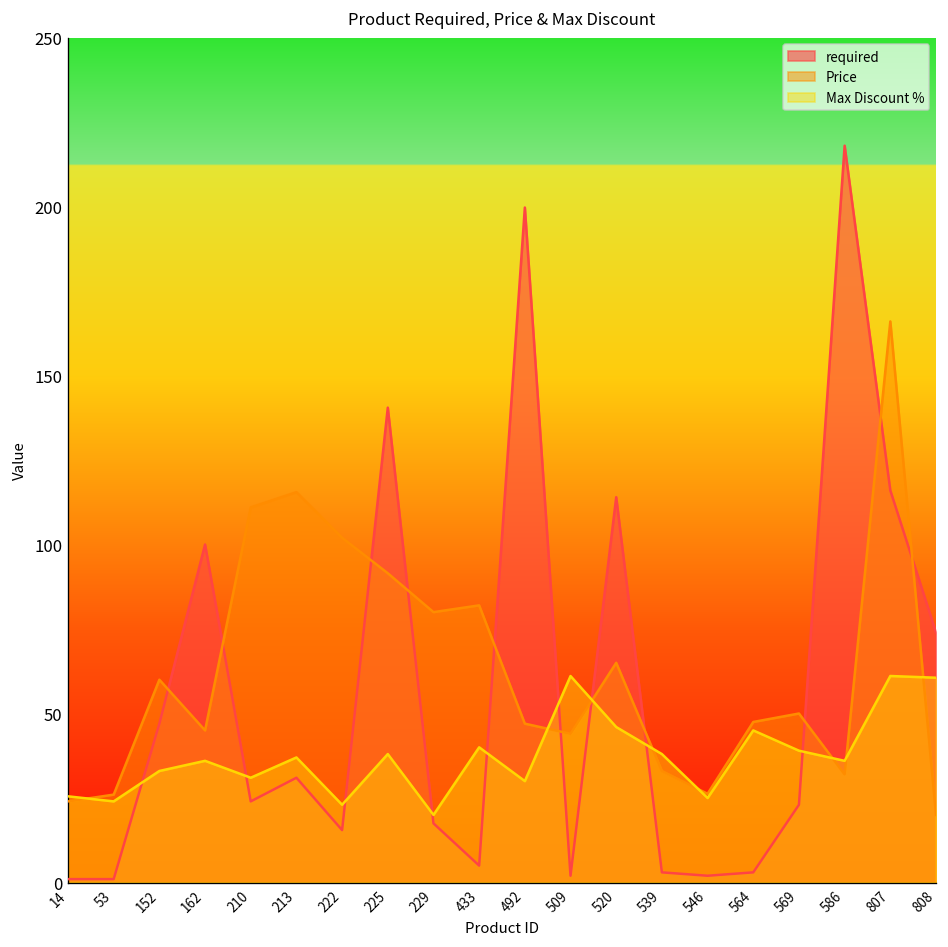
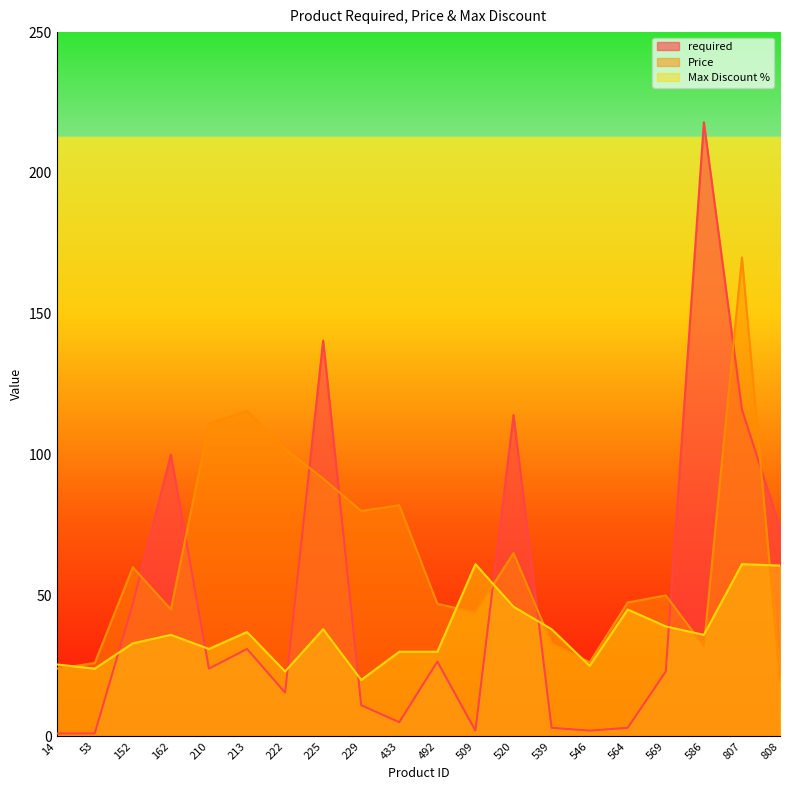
  {
    "required": {
      "14": 1,
      "53": 1,
      "152": 47,
      "162": 100,
      "210": 24,
      "213": 31,
      "222": 16,
      "225": 141,
-     "229": 18,
+     "229": 11,
      "433": 5,
-     "492": 200,
+     "492": 27,
      "509": 2,
      "520": 114,
      "539": 3,
      "546": 2,
      "564": 3,
      "569": 23,
      "586": 218,
      "807": 116,
      "808": 74
    },
    "Price": {
      "14": 24,
      "53": 26,
      "152": 60,
      "162": 45,
      "210": 111,
      "213": 116,
      "222": 102,
      "225": 92,
      "229": 80,
      "433": 82,
      "492": 47,
      "509": 44,
      "520": 65,
      "539": 33,
      "546": 26,
      "564": 48,
      "569": 50,
      "586": 32,
-     "807": 166,
+     "807": 170,
      "808": 20
    },
    "Max Discount %": {
      "14": 26,
      "53": 24,
      "152": 33,
      "162": 36,
      "210": 31,
      "213": 37,
      "222": 23,
      "225": 38,
      "229": 20,
-     "433": 40,
+     "433": 30,
      "492": 30,
      "509": 61,
      "520": 46,
      "539": 38,
      "546": 25,
      "564": 45,
      "569": 39,
      "586": 36,
      "807": 61,
      "808": 61
    }
  }
